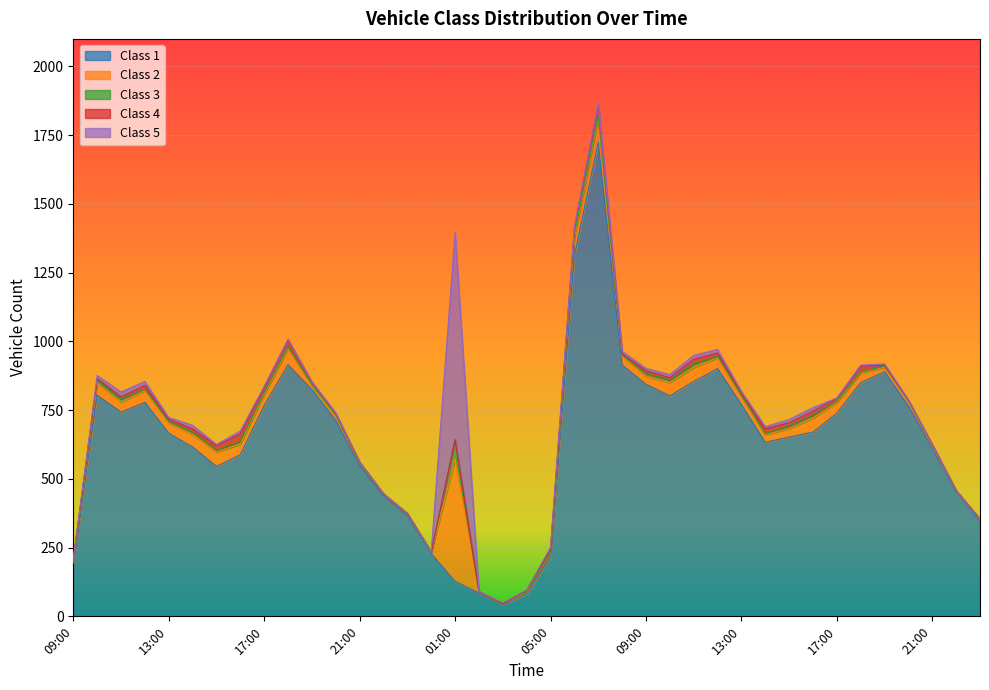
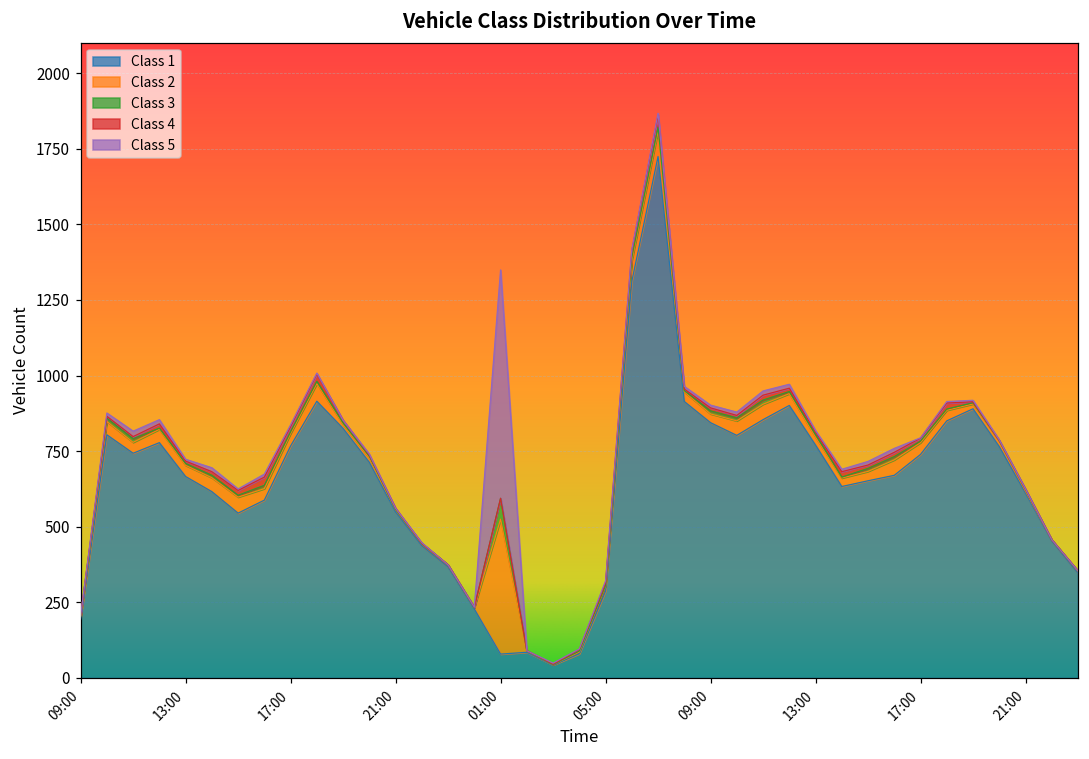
  {
    "Class 1": {
-     "01:00": 130,
-     "05:00": 220
+     "01:00": 80,
+     "05:00": 290
    },
    "Class 2": {
      "01:00": 450
    },
    "Class 5": {
      "01:00": 760
    }
  }
